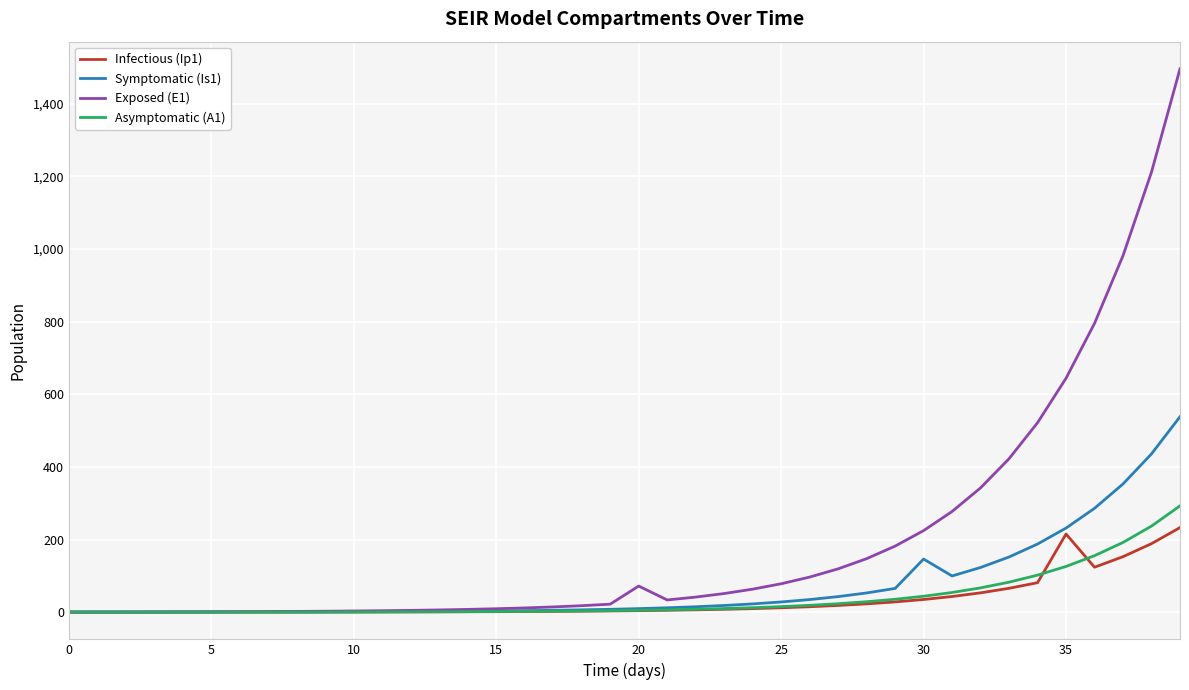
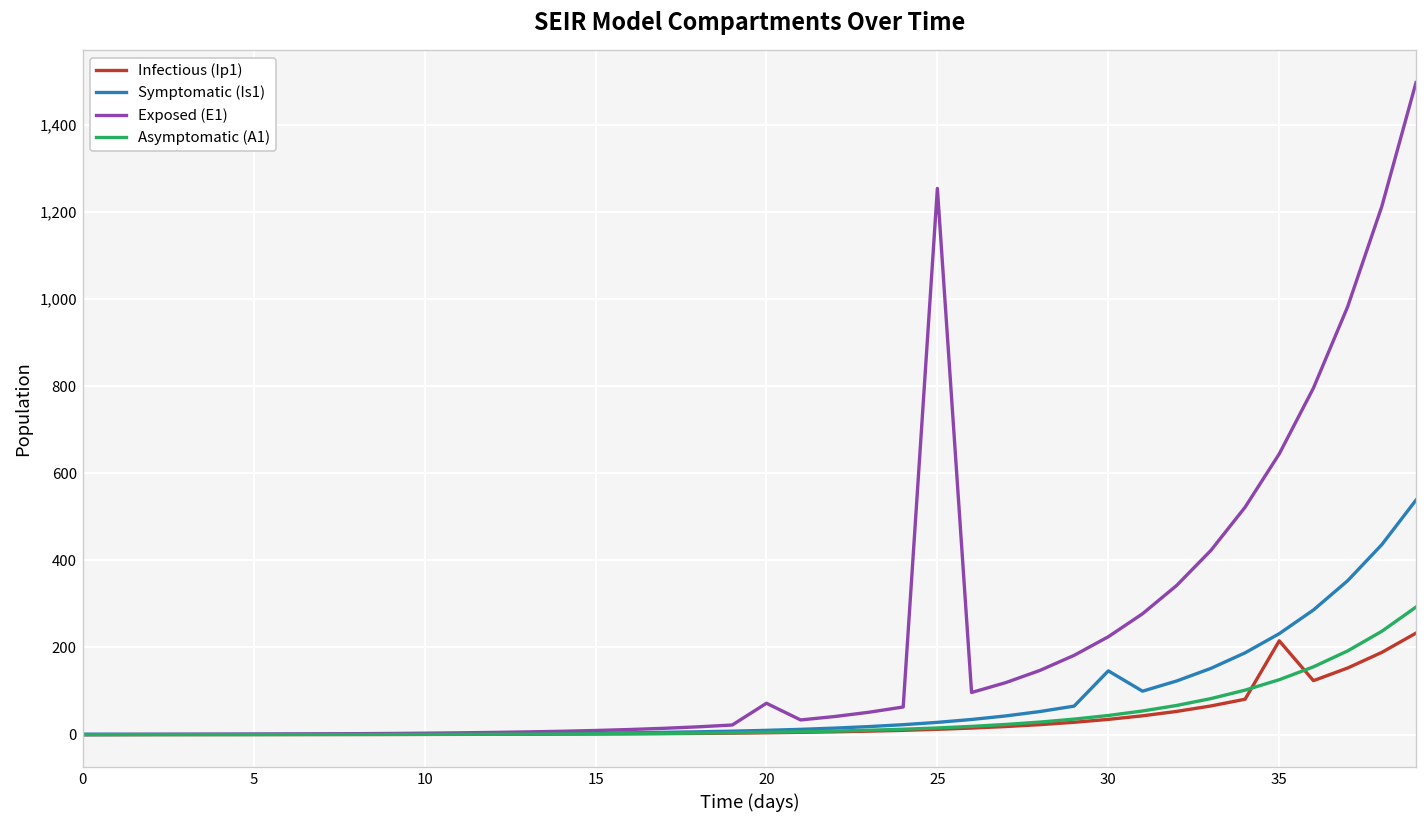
  {
    "Infectious (Ip1)": {
      "30": "30",
      "35": "220"
    },
    "Symptomatic (Is1)": {
      "25": "30",
      "30": "150",
      "35": "230"
    },
    "Exposed (E1)": {
      "20": "70",
-     "25": "80",
+     "25": "1,250",
      "30": "220",
      "35": "640"
    },
    "Asymptomatic (A1)": {
      "30": "40",
      "35": "130"
    }
  }
